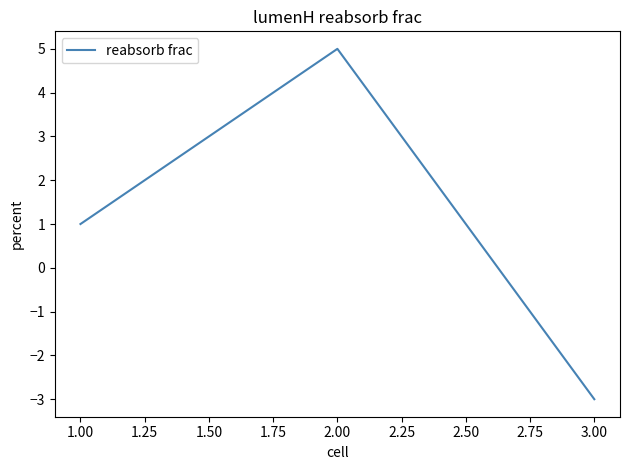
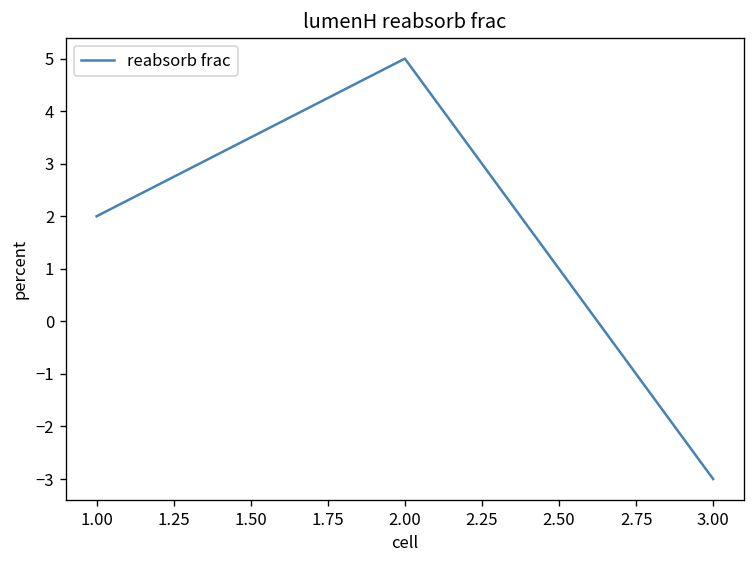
  {
-   "1.00": 1,
+   "1.00": 2,
    "2.00": 5,
    "3.00": -3
  }
